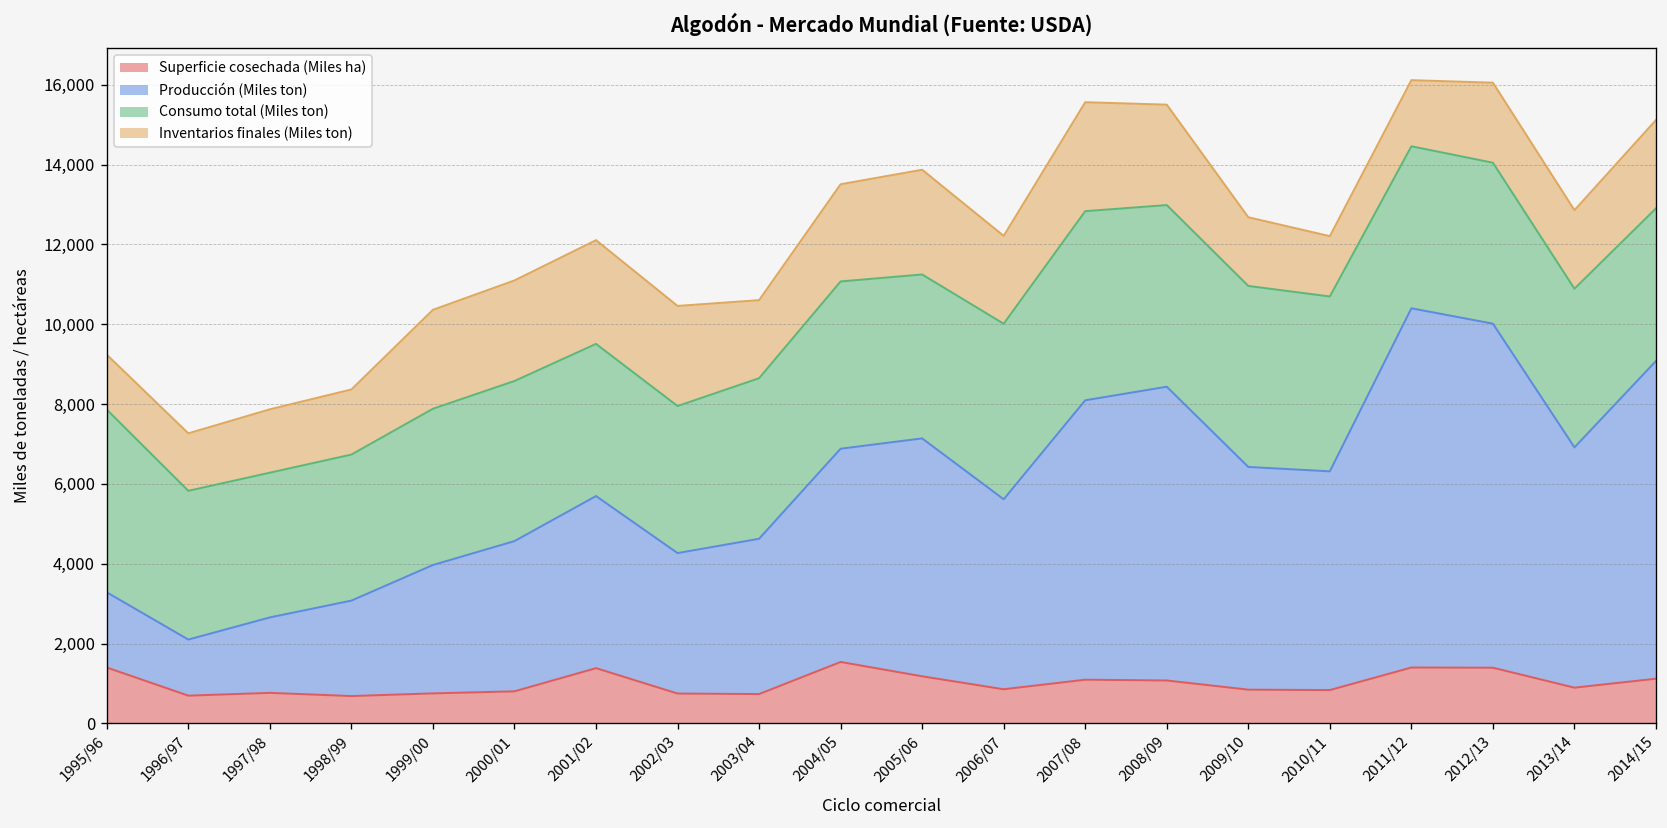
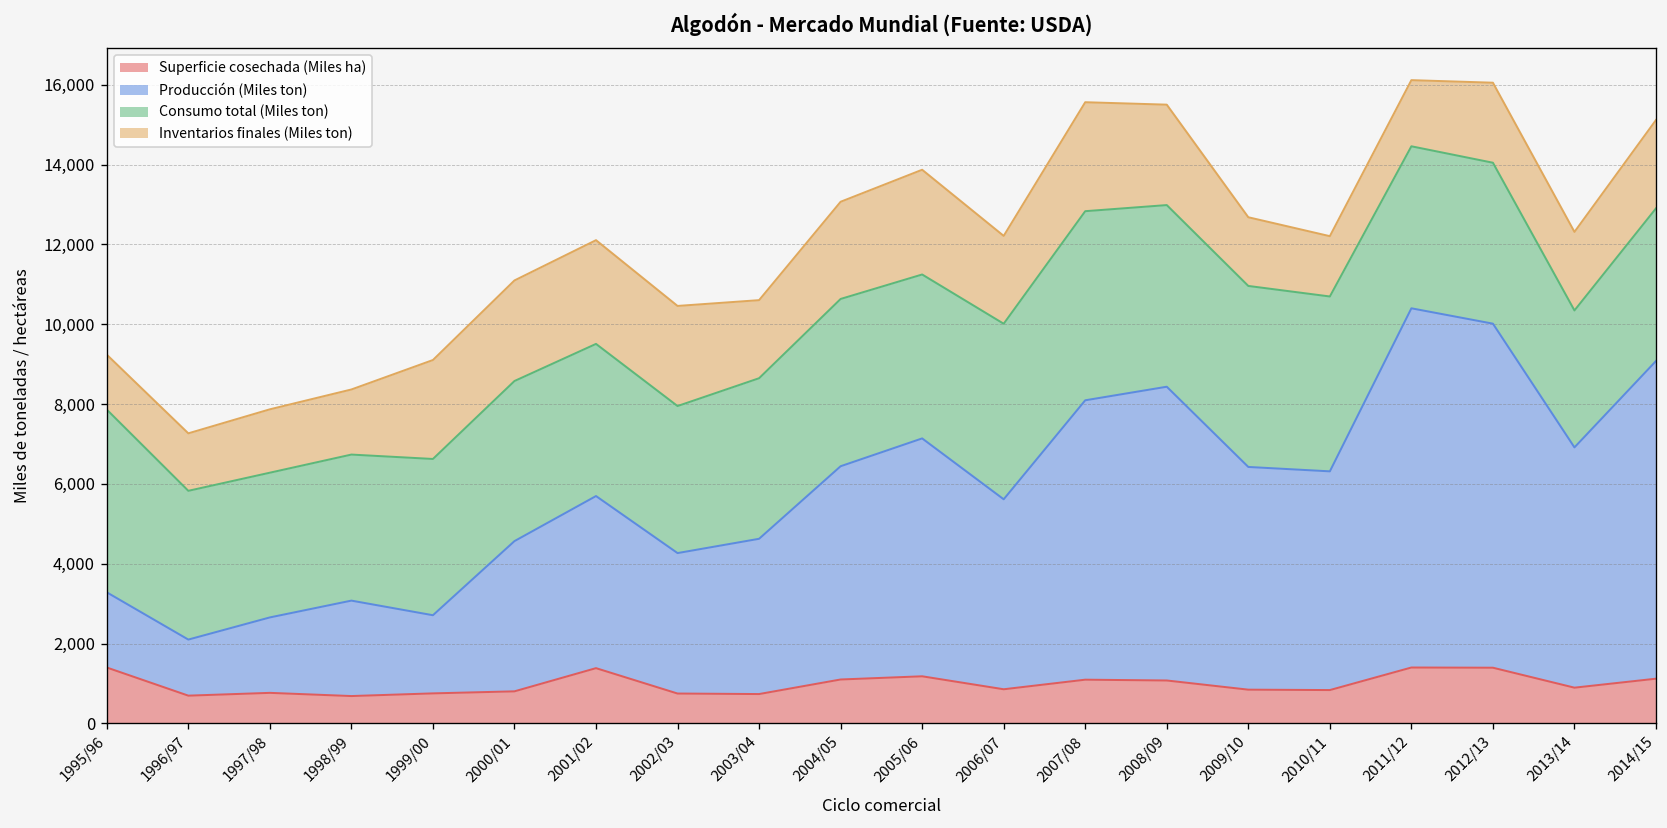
  {
    "Superficie cosechada (Miles ha)": {
      "1995/96": "1,400",
      "1996/97": "700",
      "1997/98": "800",
      "1998/99": "700",
      "1999/00": "800",
      "2000/01": "800",
      "2001/02": "1,400",
      "2002/03": "700",
      "2003/04": "700",
-     "2004/05": "1,500",
+     "2004/05": "1,100",
      "2005/06": "1,200",
      "2006/07": "900",
      "2007/08": "1,100",
      "2008/09": "1,100",
      "2009/10": "800",
      "2010/11": "800",
      "2011/12": "1,400",
      "2012/13": "1,400",
      "2013/14": "900",
      "2014/15": "1,100"
    },
    "Producción (Miles ton)": {
      "1995/96": "1,900",
      "1996/97": "1,400",
      "1997/98": "1,900",
      "1998/99": "2,400",
-     "1999/00": "3,200",
+     "1999/00": "2,000",
      "2000/01": "3,800",
      "2001/02": "4,300",
      "2002/03": "3,500",
      "2003/04": "3,900",
      "2004/05": "5,300",
      "2005/06": "6,000",
      "2006/07": "4,800",
      "2007/08": "7,000",
      "2008/09": "7,400",
      "2009/10": "5,600",
      "2010/11": "5,500",
      "2011/12": "9,000",
      "2012/13": "8,600",
      "2013/14": "6,000",
      "2014/15": "8,000"
    },
    "Consumo total (Miles ton)": {
      "1995/96": "4,600",
      "1996/97": "3,700",
      "1997/98": "3,600",
      "1998/99": "3,700",
      "1999/00": "3,900",
      "2000/01": "4,000",
      "2001/02": "3,800",
      "2002/03": "3,700",
      "2003/04": "4,000",
      "2004/05": "4,200",
      "2005/06": "4,100",
      "2006/07": "4,400",
      "2007/08": "4,700",
      "2008/09": "4,600",
      "2009/10": "4,500",
      "2010/11": "4,400",
      "2011/12": "4,100",
      "2012/13": "4,000",
-     "2013/14": "4,000",
+     "2013/14": "3,400",
      "2014/15": "3,800"
    },
    "Inventarios finales (Miles ton)": {
      "1995/96": "1,400",
      "1996/97": "1,400",
      "1997/98": "1,600",
      "1998/99": "1,600",
      "1999/00": "2,500",
      "2000/01": "2,500",
      "2001/02": "2,600",
      "2002/03": "2,500",
      "2003/04": "2,000",
      "2004/05": "2,400",
      "2005/06": "2,600",
      "2006/07": "2,200",
      "2007/08": "2,700",
      "2008/09": "2,500",
      "2009/10": "1,700",
      "2010/11": "1,500",
      "2011/12": "1,700",
      "2012/13": "2,000",
      "2013/14": "2,000",
      "2014/15": "2,200"
    }
  }
